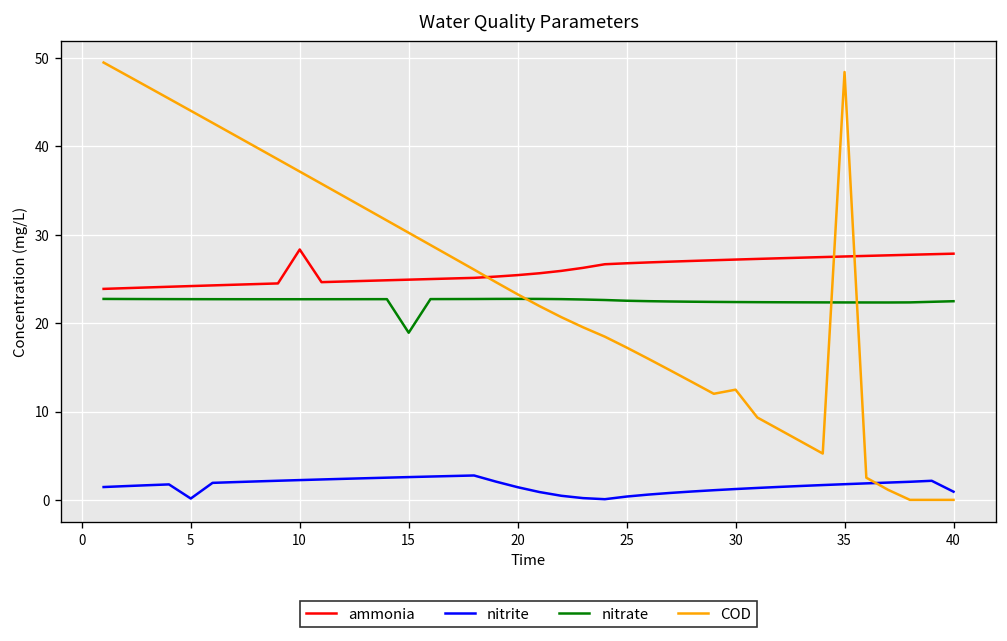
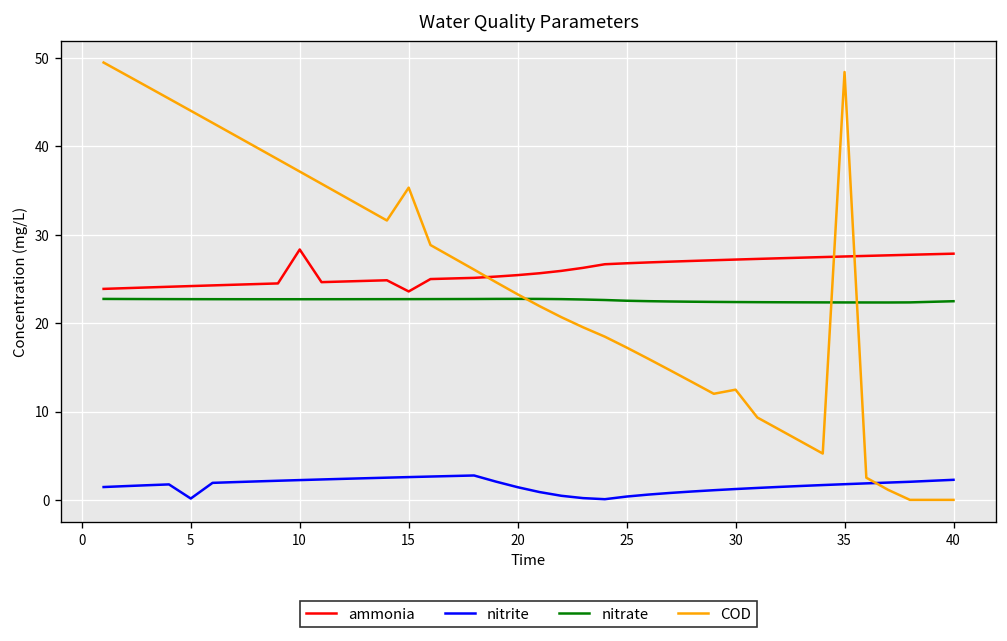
  {
    "ammonia": {
      "5": 24,
      "10": 28,
-     "15": 25,
+     "15": 24,
      "20": 25,
      "25": 27,
      "30": 27,
      "35": 28,
      "40": 28
    },
    "nitrite": {
      "5": 0,
      "10": 2,
      "15": 3,
      "20": 1,
      "25": 0,
      "30": 1,
      "35": 2,
-     "40": 1
+     "40": 2
    },
    "nitrate": {
      "5": 23,
      "10": 23,
-     "15": 19,
+     "15": 23,
      "20": 23,
      "25": 23,
      "30": 22,
      "35": 22,
      "40": 22
    },
    "COD": {
      "5": 44,
      "10": 37,
-     "15": 30,
+     "15": 35,
      "20": 23,
      "25": 17,
      "30": 12,
      "35": 48,
      "40": 0
    }
  }
